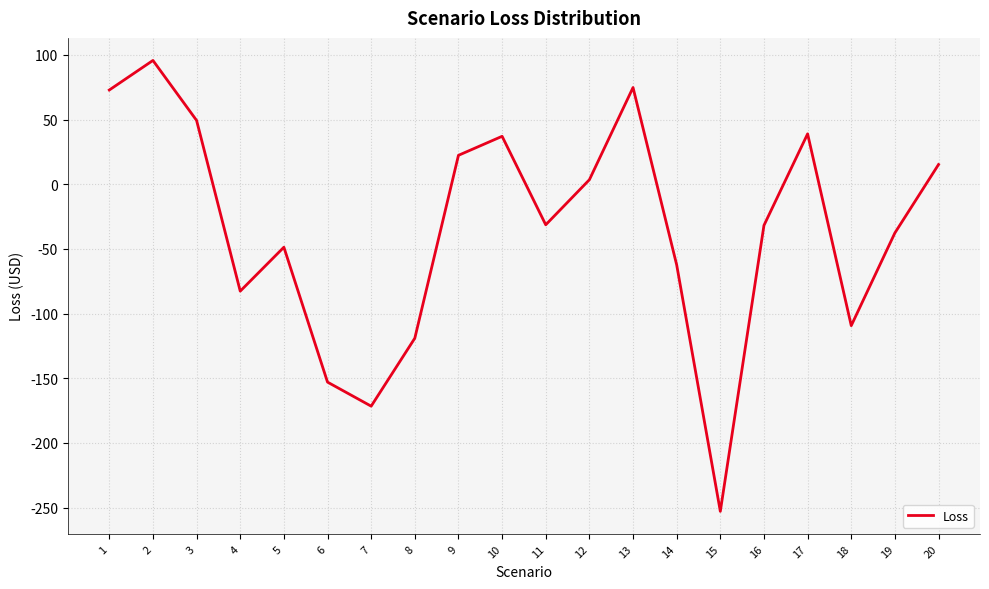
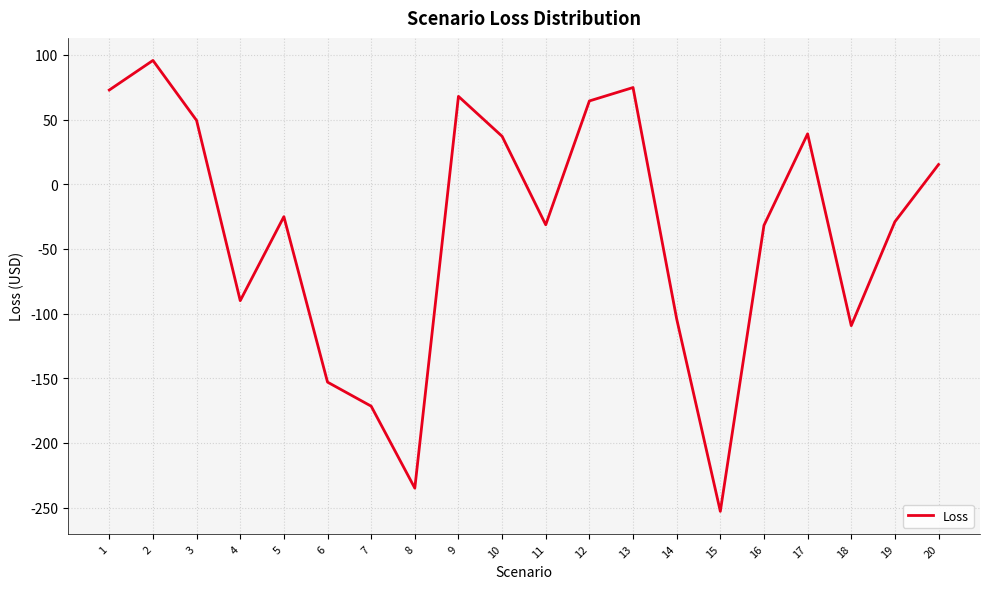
  {
    "1": 73,
    "2": 96,
    "3": 49,
-   "4": -83,
-   "5": -49,
+   "4": -90,
+   "5": -25,
    "6": -153,
    "7": -172,
-   "8": -119,
-   "9": 22,
+   "8": -235,
+   "9": 68,
    "10": 37,
    "11": -31,
-   "12": 4,
+   "12": 64,
    "13": 75,
-   "14": -62,
+   "14": -104,
    "15": -253,
    "16": -32,
    "17": 39,
    "18": -109,
-   "19": -38,
+   "19": -29,
    "20": 15
  }
